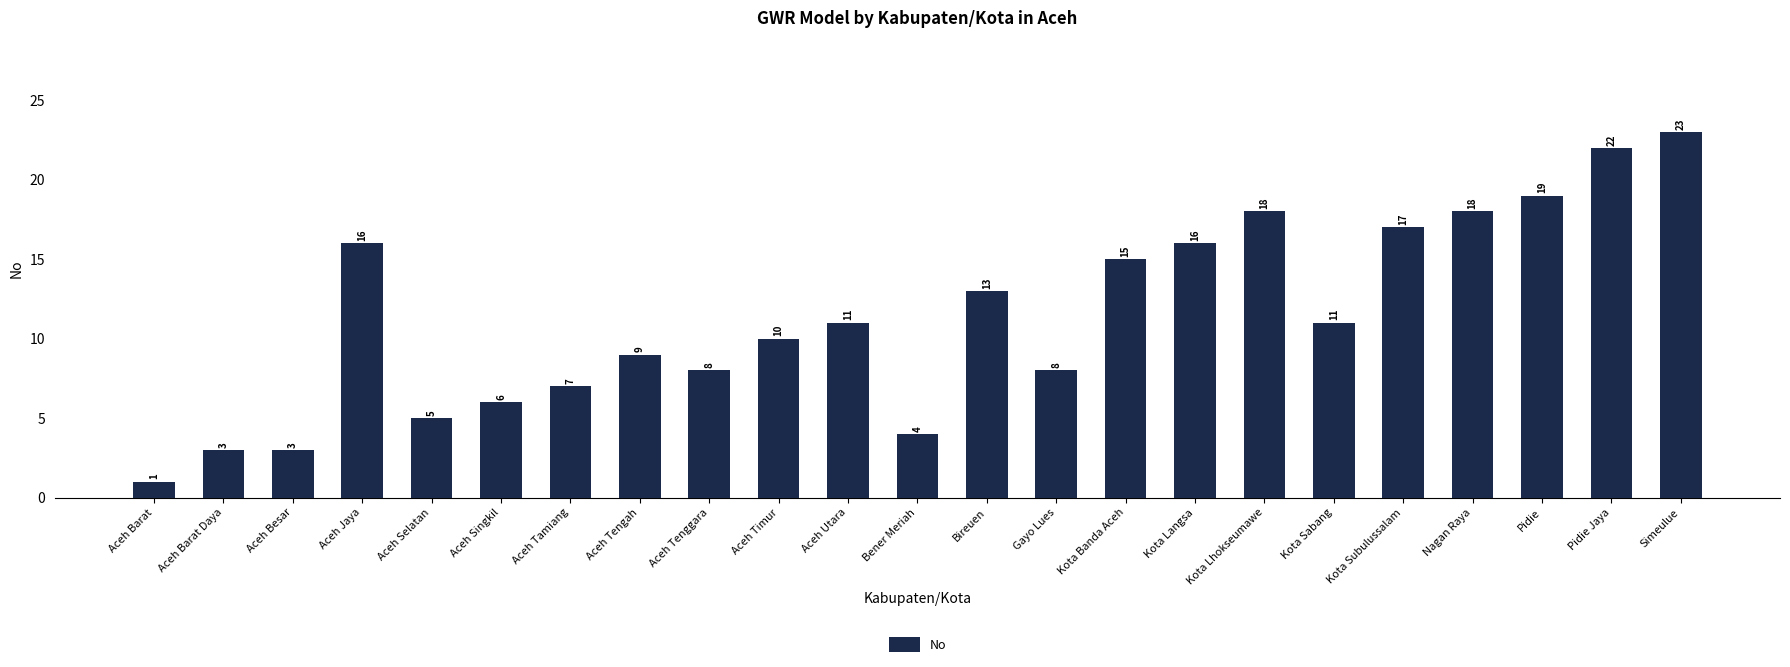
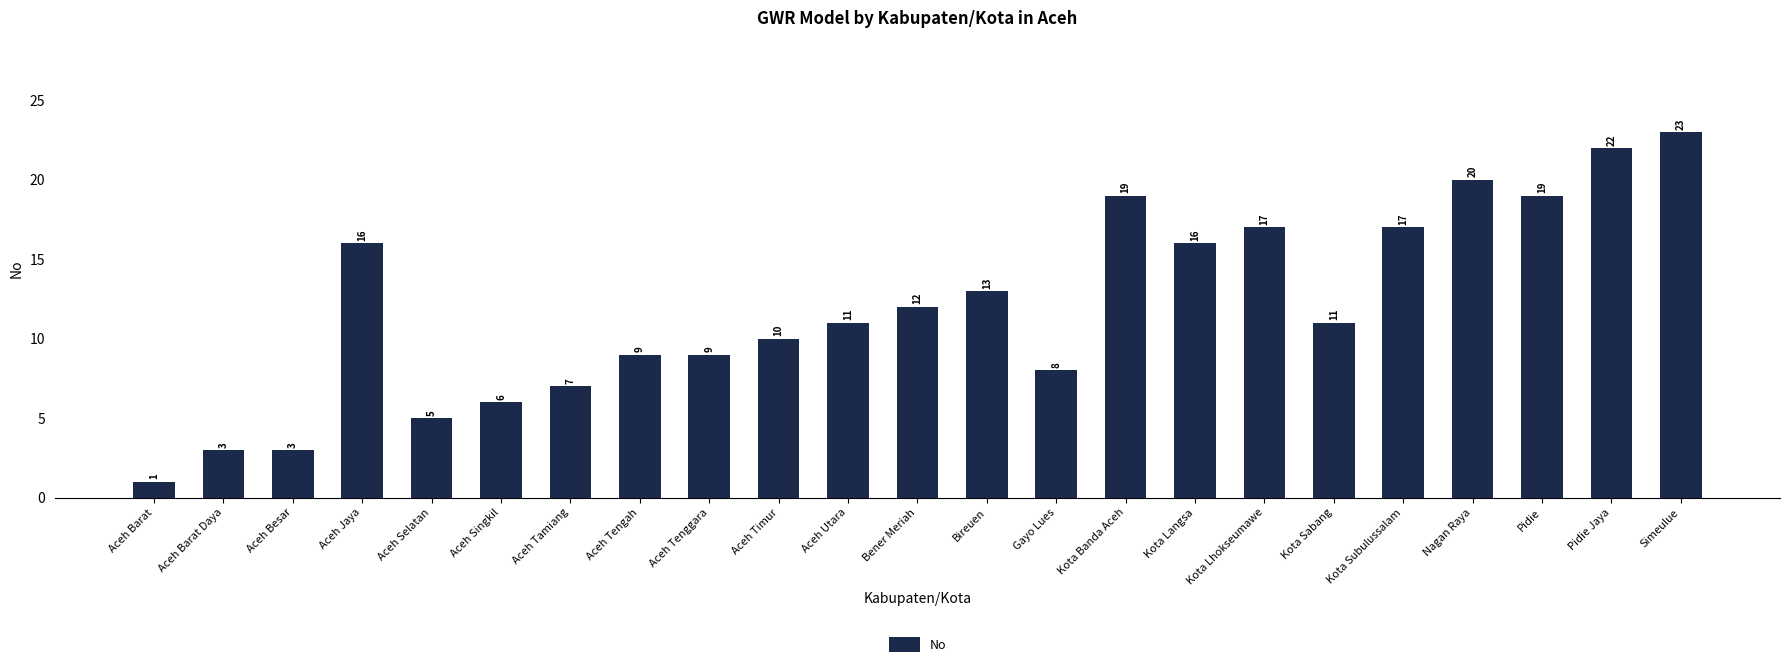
  {
    "Aceh Barat": 1,
    "Aceh Barat Daya": 3,
    "Aceh Besar": 3,
    "Aceh Jaya": 16,
    "Aceh Selatan": 5,
    "Aceh Singkil": 6,
    "Aceh Tamiang": 7,
    "Aceh Tengah": 9,
-   "Aceh Tenggara": 8,
+   "Aceh Tenggara": 9,
    "Aceh Timur": 10,
    "Aceh Utara": 11,
-   "Bener Meriah": 4,
+   "Bener Meriah": 12,
    "Bireuen": 13,
    "Gayo Lues": 8,
-   "Kota Banda Aceh": 15,
+   "Kota Banda Aceh": 19,
    "Kota Langsa": 16,
-   "Kota Lhokseumawe": 18,
+   "Kota Lhokseumawe": 17,
    "Kota Sabang": 11,
    "Kota Subulussalam": 17,
-   "Nagan Raya": 18,
+   "Nagan Raya": 20,
    "Pidie": 19,
    "Pidie Jaya": 22,
    "Simeulue": 23
  }
